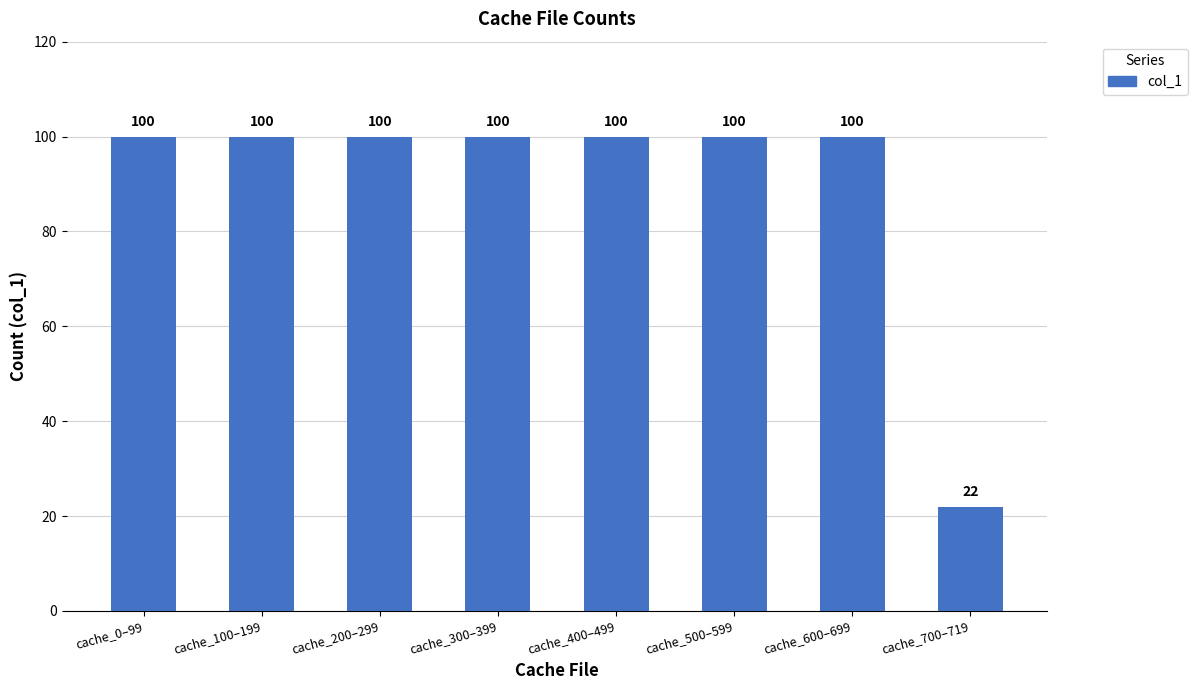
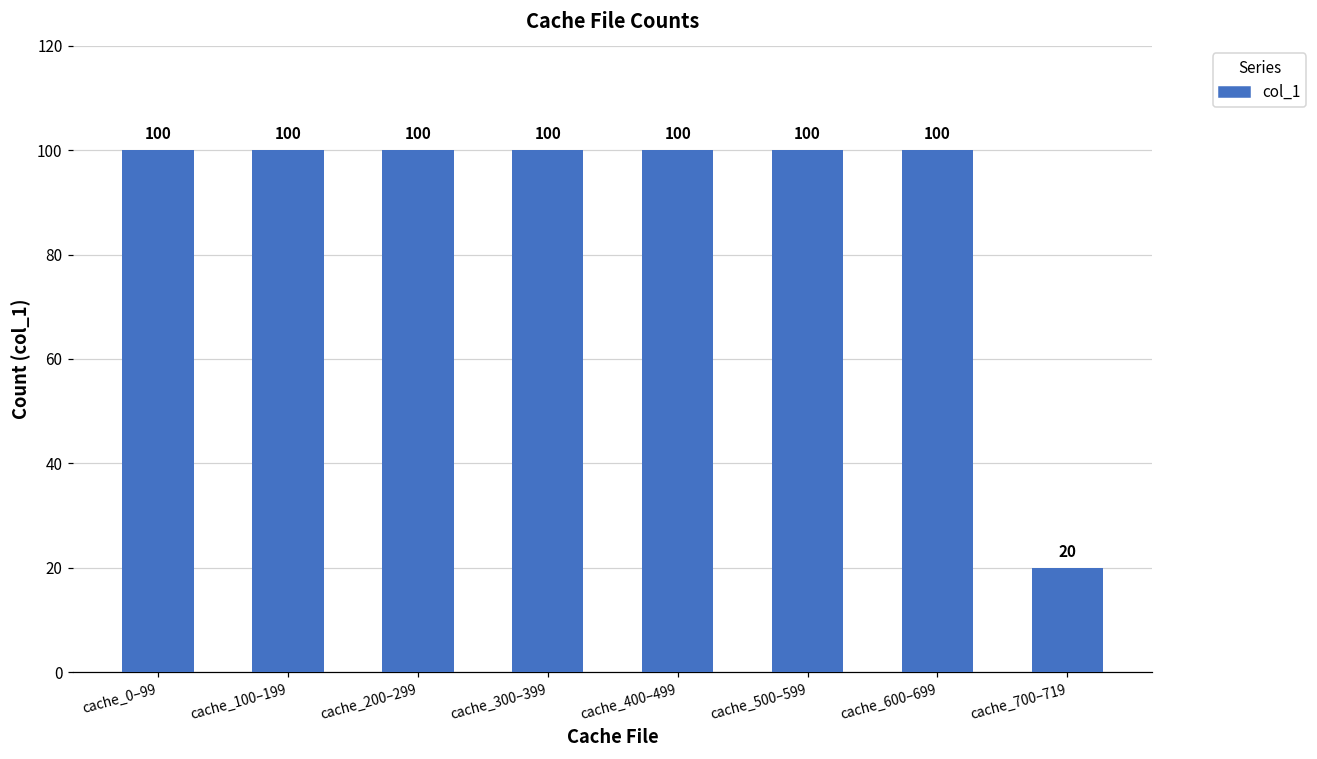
  {
    "cache_0–99": 100,
    "cache_100–199": 100,
    "cache_200–299": 100,
    "cache_300–399": 100,
    "cache_400–499": 100,
    "cache_500–599": 100,
    "cache_600–699": 100,
-   "cache_700–719": 22
+   "cache_700–719": 20
  }
